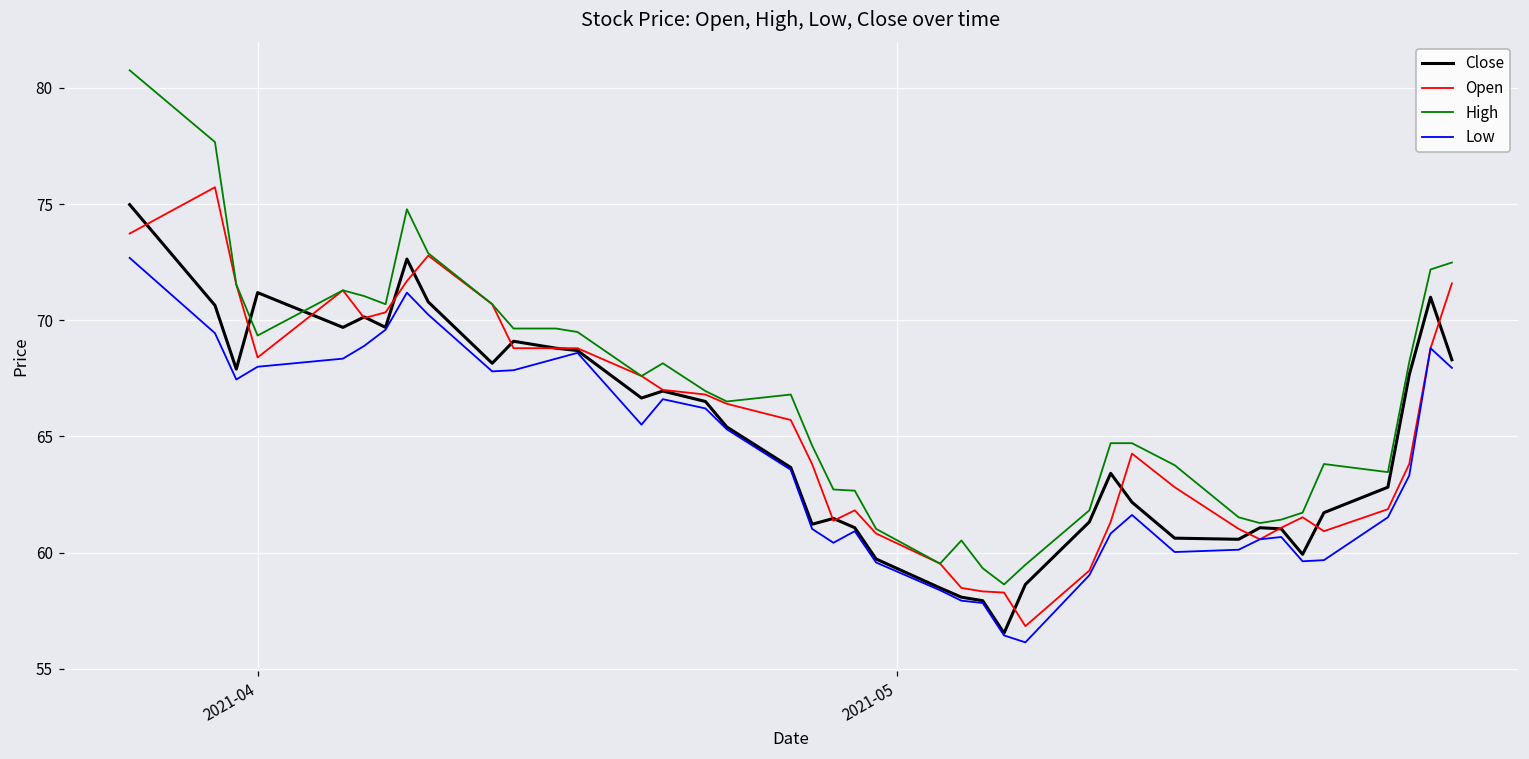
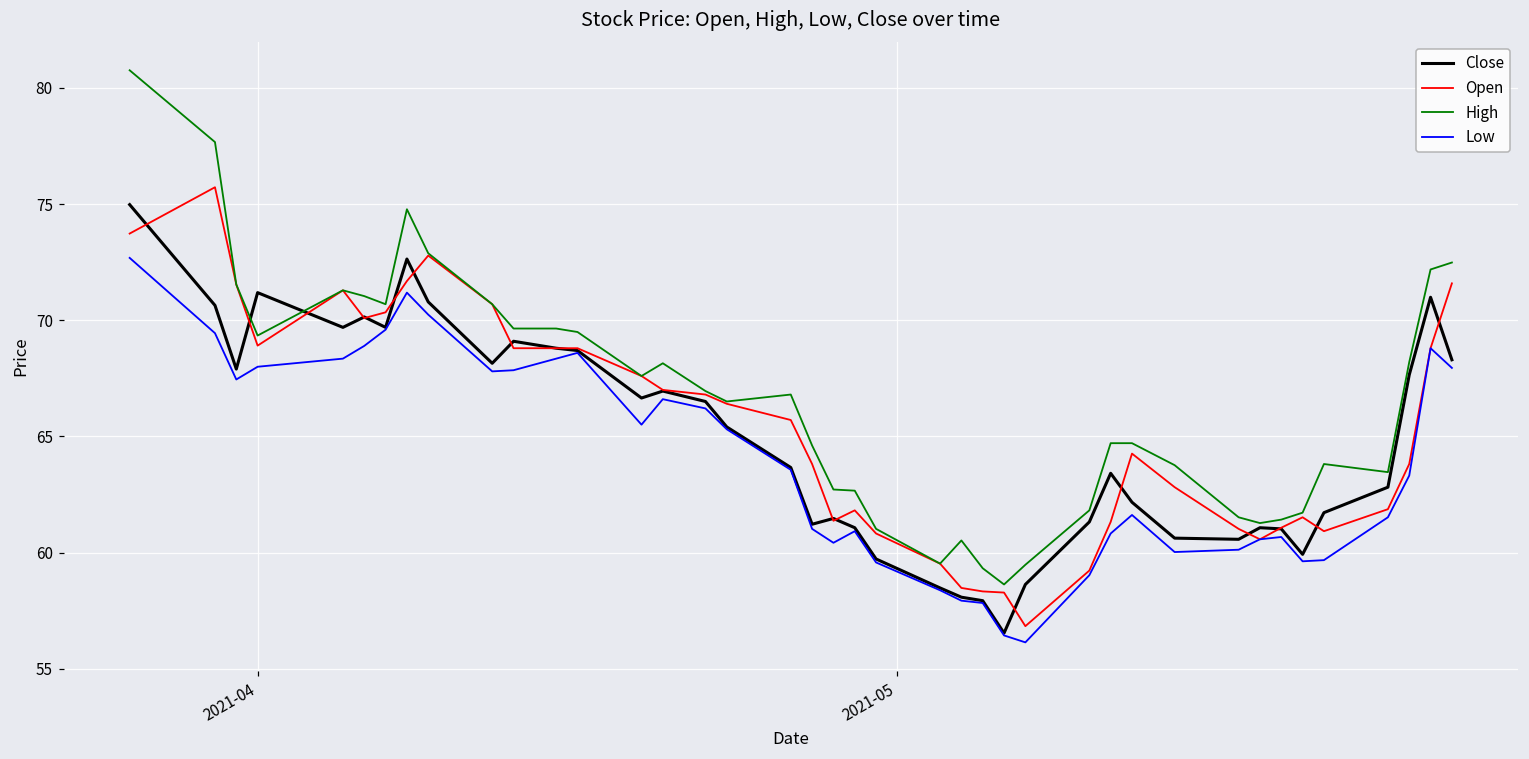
  {
    "Close": {
      "2021-04": 71.2
    },
    "Open": {
-     "2021-04": 68.4
+     "2021-04": 68.9
    },
    "High": {
      "2021-04": 69.3
    },
    "Low": {
      "2021-04": 68.0
    }
  }
